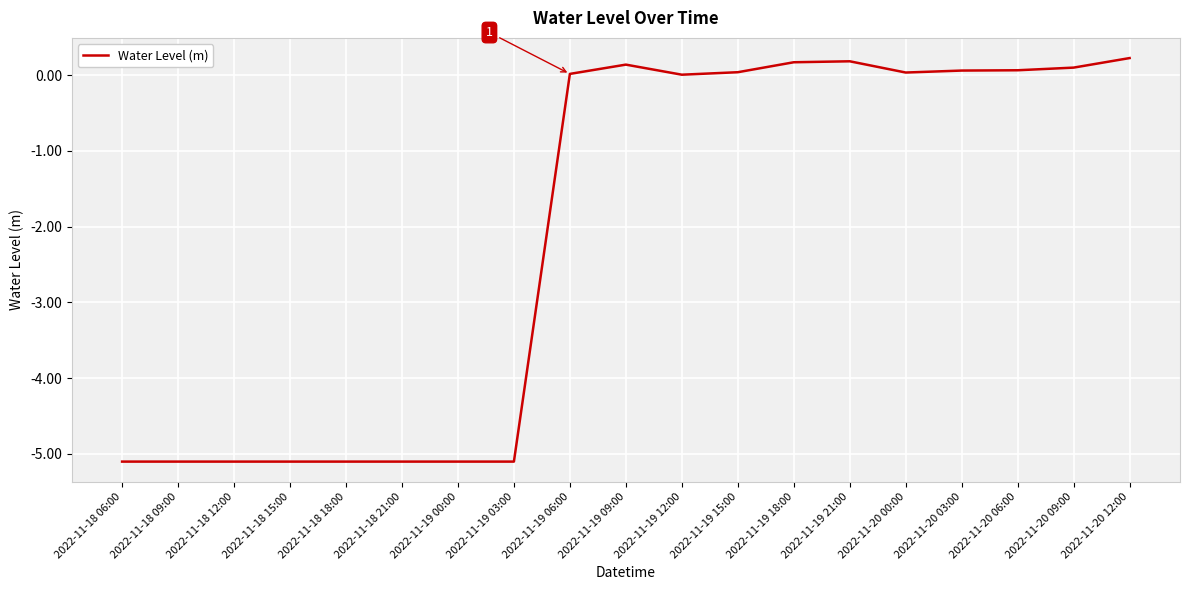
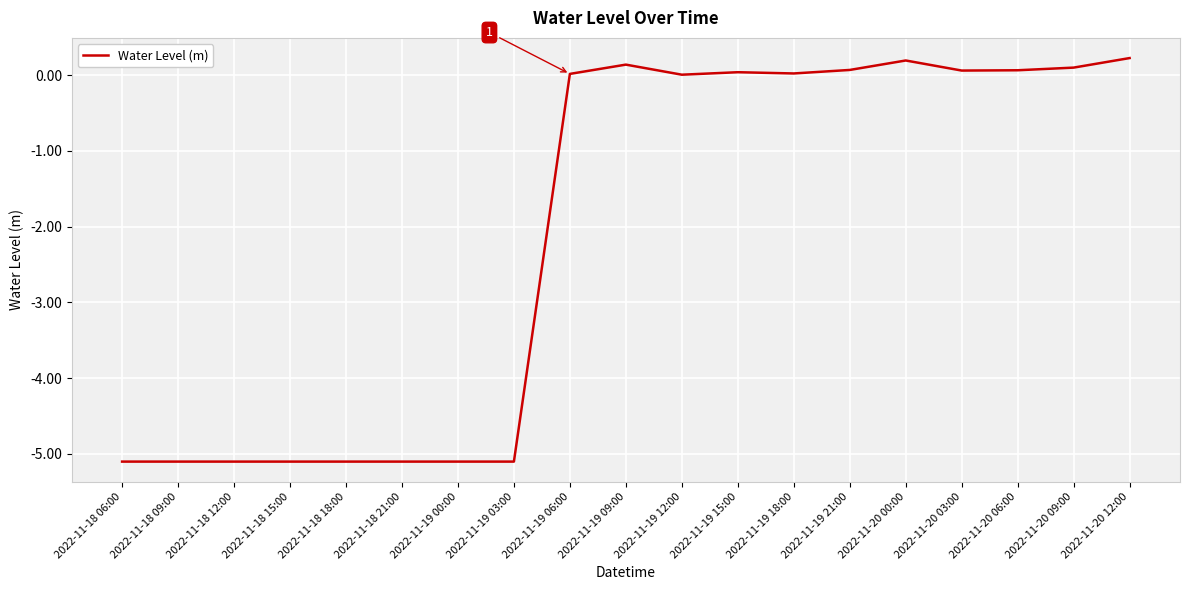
  {
    "2022-11-18 06:00": -5.1,
    "2022-11-18 09:00": -5.1,
    "2022-11-18 12:00": -5.1,
    "2022-11-18 15:00": -5.1,
    "2022-11-18 18:00": -5.1,
    "2022-11-18 21:00": -5.1,
    "2022-11-19 00:00": -5.1,
    "2022-11-19 03:00": -5.1,
    "2022-11-19 06:00": 0.0,
    "2022-11-19 09:00": 0.1,
    "2022-11-19 12:00": 0.0,
    "2022-11-19 15:00": 0.0,
-   "2022-11-19 18:00": 0.2,
-   "2022-11-19 21:00": 0.2,
-   "2022-11-20 00:00": 0.0,
+   "2022-11-19 18:00": 0.0,
+   "2022-11-19 21:00": 0.1,
+   "2022-11-20 00:00": 0.2,
    "2022-11-20 03:00": 0.1,
    "2022-11-20 06:00": 0.1,
    "2022-11-20 09:00": 0.1,
    "2022-11-20 12:00": 0.2
  }
